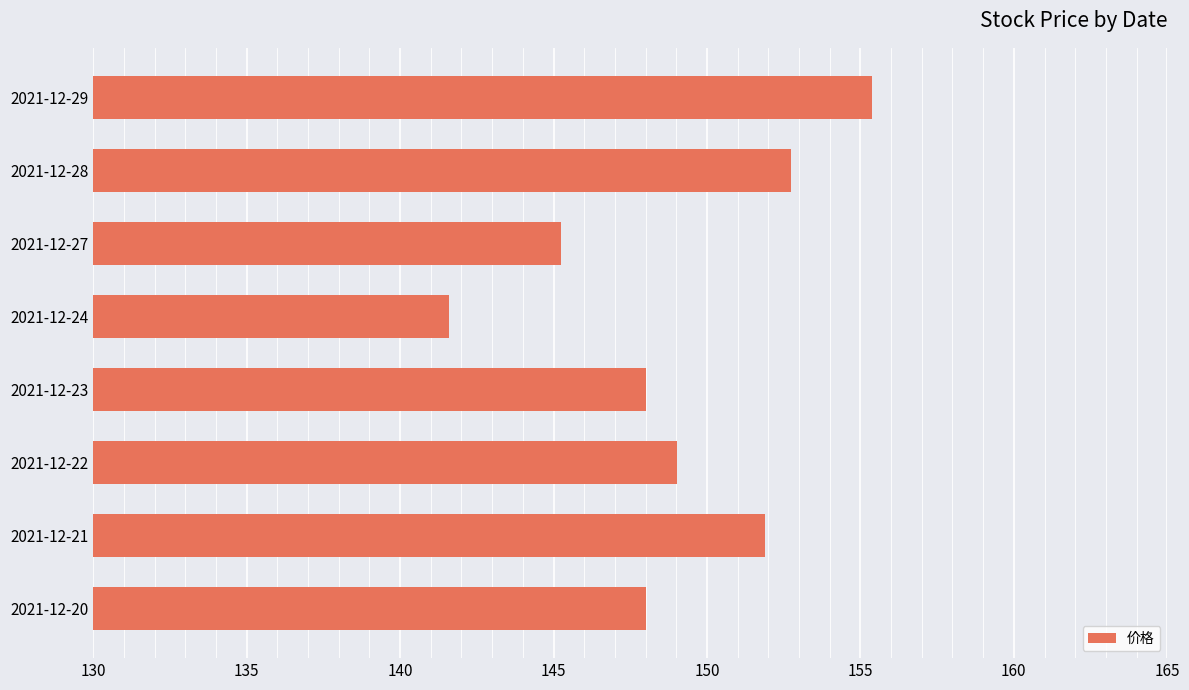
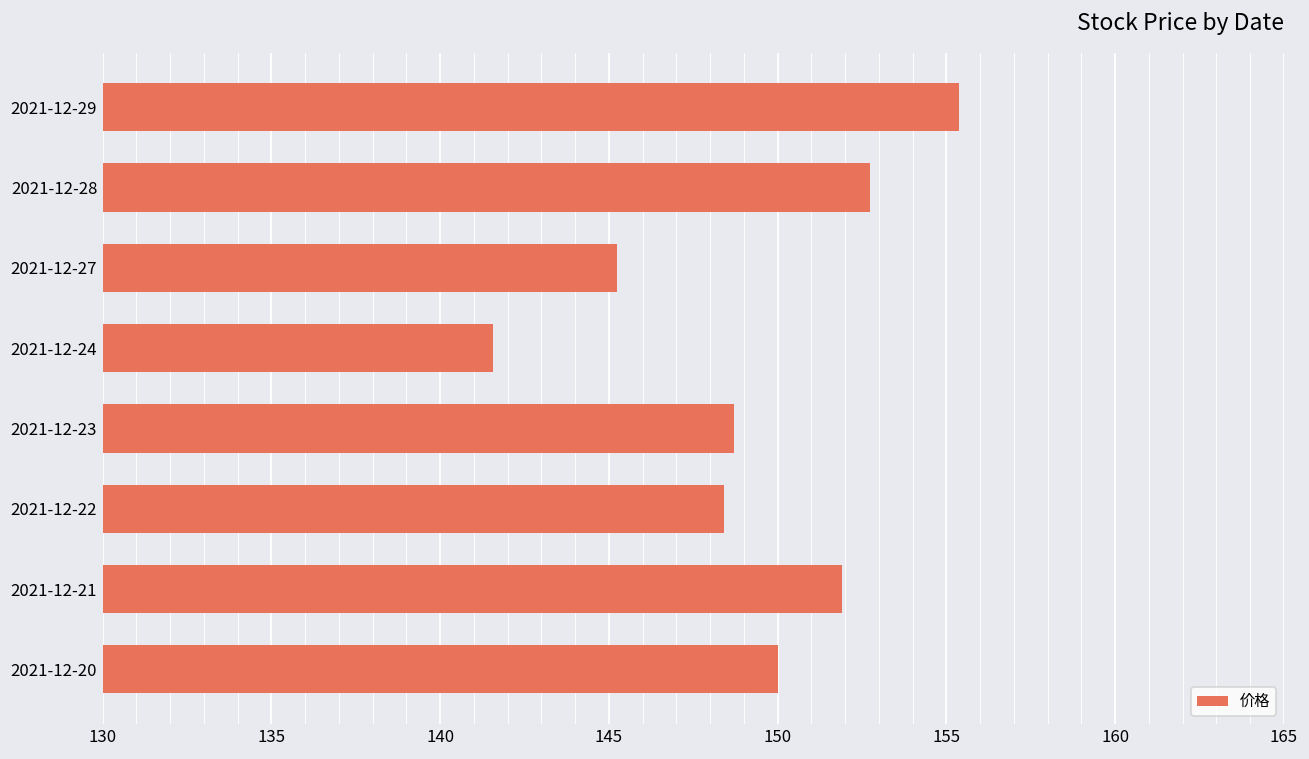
  {
    "2021-12-29": 155.4,
    "2021-12-28": 152.8,
    "2021-12-27": 145.2,
    "2021-12-24": 141.6,
-   "2021-12-23": 148.0,
-   "2021-12-22": 149.0,
+   "2021-12-23": 148.7,
+   "2021-12-22": 148.4,
    "2021-12-21": 151.9,
-   "2021-12-20": 148
+   "2021-12-20": 150
  }
